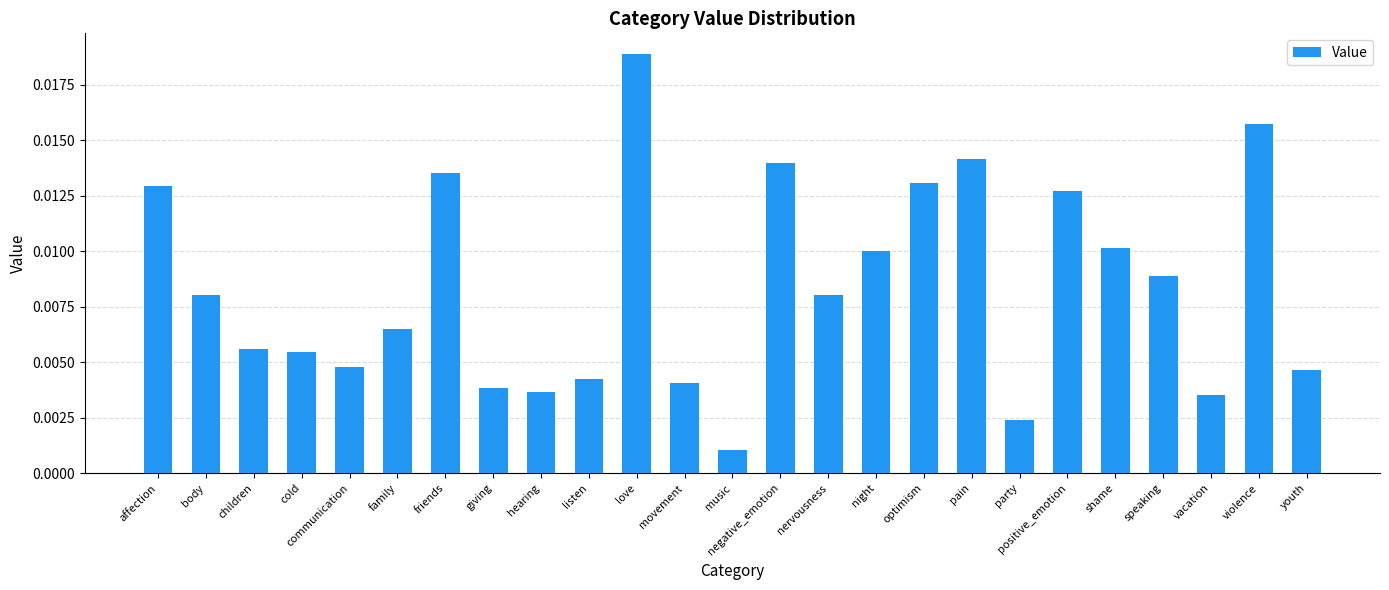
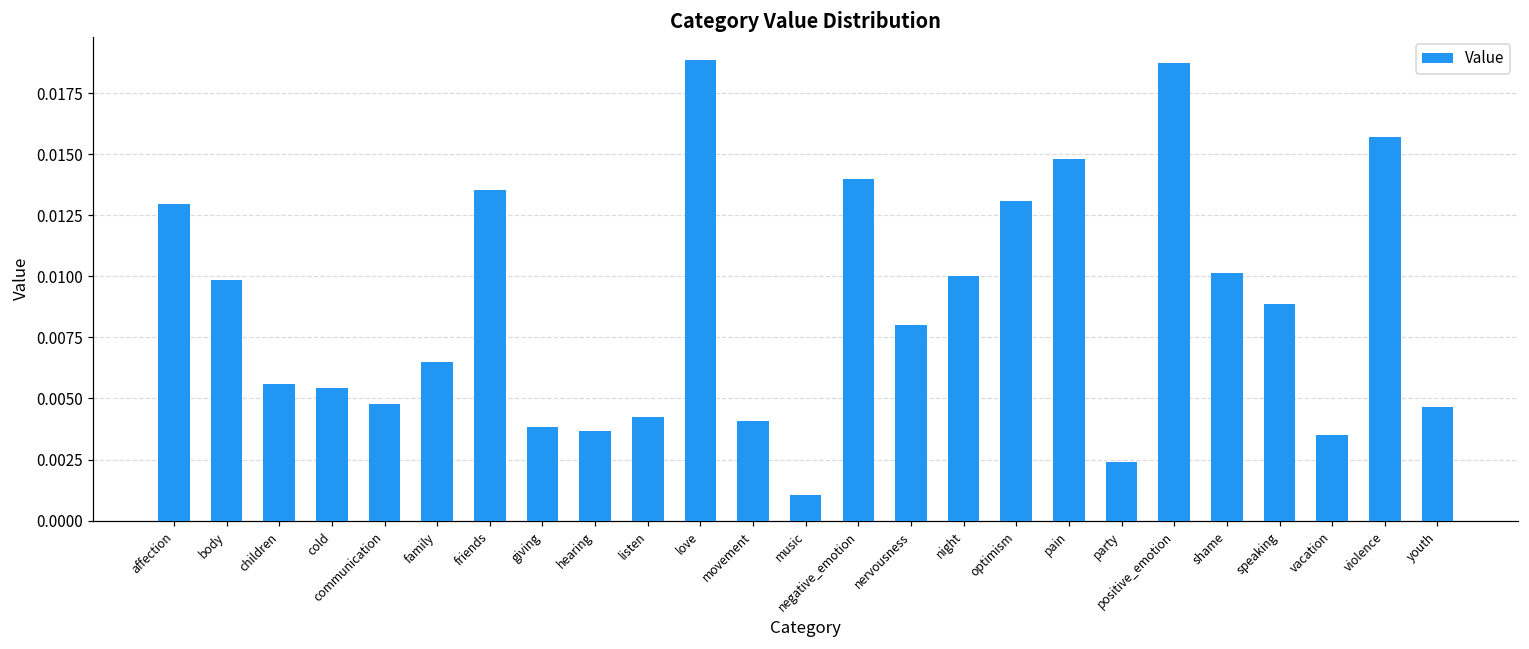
  {
    "affection": 0.0130,
-   "body": 0.0080,
+   "body": 0.0099,
    "children": 0.0056,
    "cold": 0.0054,
    "communication": 0.0048,
    "family": 0.0065,
    "friends": 0.0135,
    "giving": 0.0038,
    "hearing": 0.0037,
    "listen": 0.0042,
    "love": 0.0189,
    "movement": 0.0041,
    "music": 0.0011,
    "negative_emotion": 0.0140,
    "nervousness": 0.0080,
    "night": 0.0100,
    "optimism": 0.0131,
-   "pain": 0.0141,
+   "pain": 0.0148,
    "party": 0.0024,
-   "positive_emotion": 0.0127,
+   "positive_emotion": 0.0187,
    "shame": 0.0101,
    "speaking": 0.0089,
    "vacation": 0.0035,
    "violence": 0.0157,
    "youth": 0.0046
  }
